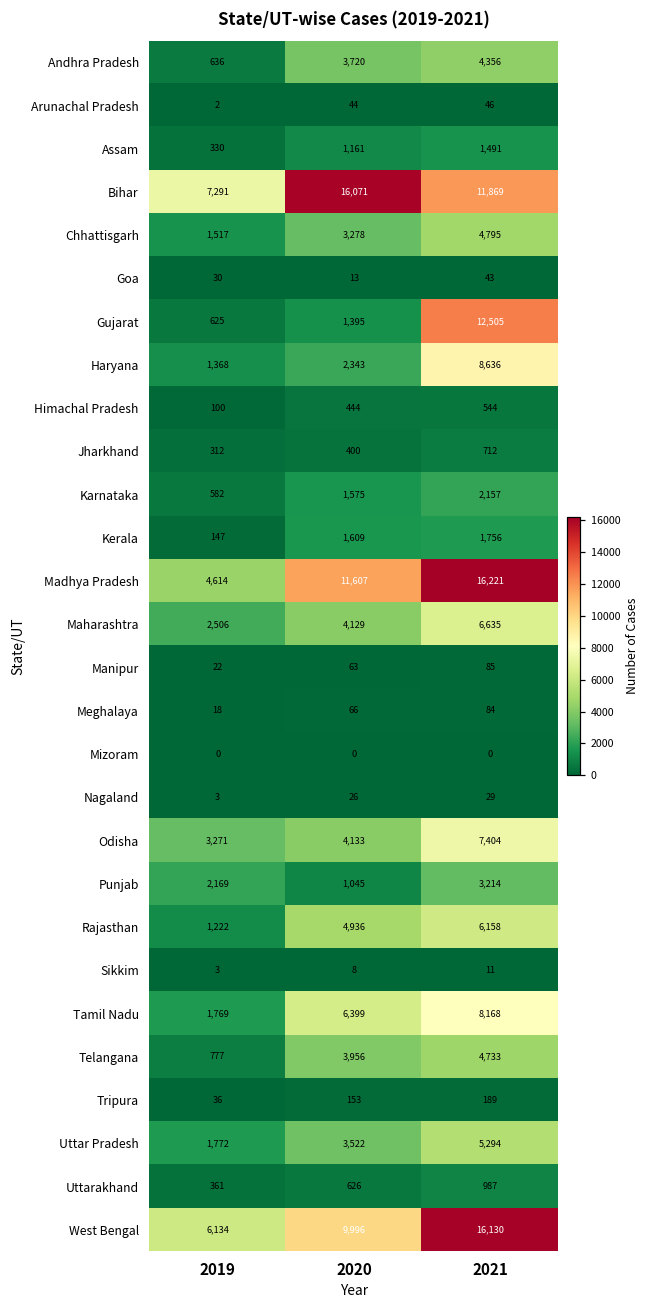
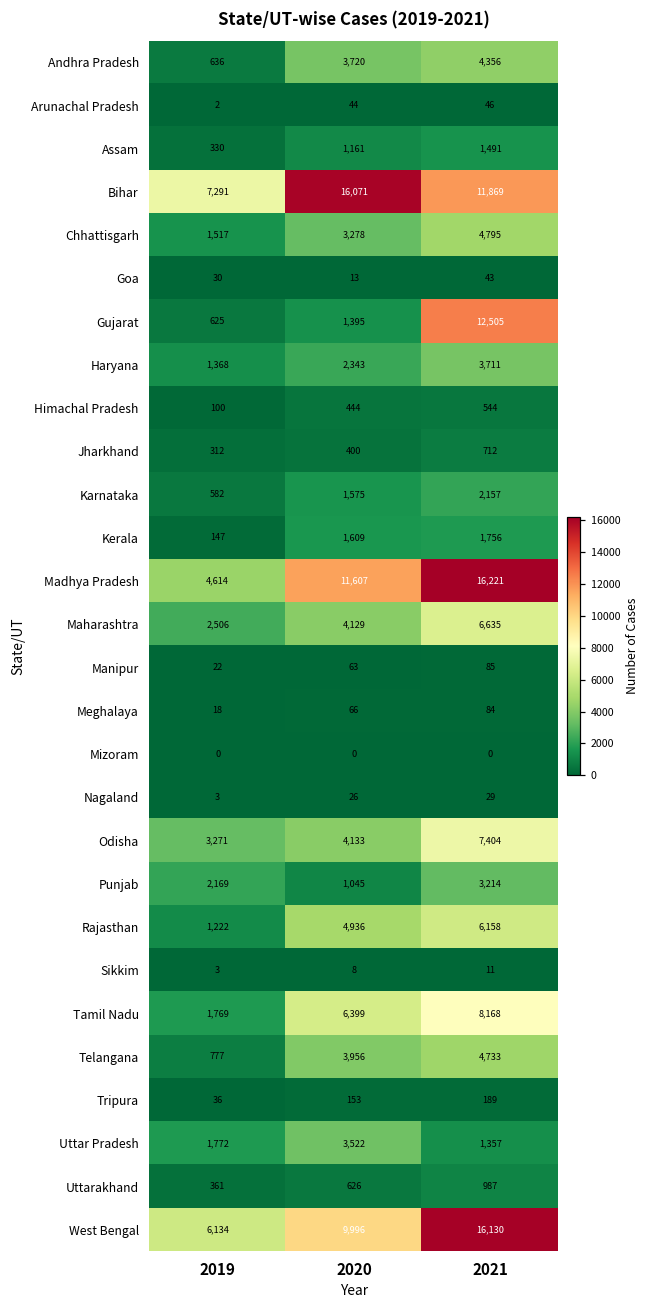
  {
    "Andhra Pradesh": {
      "2019": "636",
      "2020": "3,720",
      "2021": "4,356"
    },
    "Arunachal Pradesh": {
      "2019": "2",
      "2020": "44",
      "2021": "46"
    },
    "Assam": {
      "2019": "330",
      "2020": "1,161",
      "2021": "1,491"
    },
    "Bihar": {
      "2019": "7,291",
      "2020": "16,071",
      "2021": "11,869"
    },
    "Chhattisgarh": {
      "2019": "1,517",
      "2020": "3,278",
      "2021": "4,795"
    },
    "Goa": {
      "2019": "30",
      "2020": "13",
      "2021": "43"
    },
    "Gujarat": {
      "2019": "625",
      "2020": "1,395",
      "2021": "12,505"
    },
    "Haryana": {
      "2019": "1,368",
      "2020": "2,343",
-     "2021": "8,636"
+     "2021": "3,711"
    },
    "Himachal Pradesh": {
      "2019": "100",
      "2020": "444",
      "2021": "544"
    },
    "Jharkhand": {
      "2019": "312",
      "2020": "400",
      "2021": "712"
    },
    "Karnataka": {
      "2019": "582",
      "2020": "1,575",
      "2021": "2,157"
    },
    "Kerala": {
      "2019": "147",
      "2020": "1,609",
      "2021": "1,756"
    },
    "Madhya Pradesh": {
      "2019": "4,614",
      "2020": "11,607",
      "2021": "16,221"
    },
    "Maharashtra": {
      "2019": "2,506",
      "2020": "4,129",
      "2021": "6,635"
    },
    "Manipur": {
      "2019": "22",
      "2020": "63",
      "2021": "85"
    },
    "Meghalaya": {
      "2019": "18",
      "2020": "66",
      "2021": "84"
    },
    "Mizoram": {
      "2019": "0",
      "2020": "0",
      "2021": "0"
    },
    "Nagaland": {
      "2019": "3",
      "2020": "26",
      "2021": "29"
    },
    "Odisha": {
      "2019": "3,271",
      "2020": "4,133",
      "2021": "7,404"
    },
    "Punjab": {
      "2019": "2,169",
      "2020": "1,045",
      "2021": "3,214"
    },
    "Rajasthan": {
      "2019": "1,222",
      "2020": "4,936",
      "2021": "6,158"
    },
    "Sikkim": {
      "2019": "3",
      "2020": "8",
      "2021": "11"
    },
    "Tamil Nadu": {
      "2019": "1,769",
      "2020": "6,399",
      "2021": "8,168"
    },
    "Telangana": {
      "2019": "777",
      "2020": "3,956",
      "2021": "4,733"
    },
    "Tripura": {
      "2019": "36",
      "2020": "153",
      "2021": "189"
    },
    "Uttar Pradesh": {
      "2019": "1,772",
      "2020": "3,522",
-     "2021": "5,294"
+     "2021": "1,357"
    },
    "Uttarakhand": {
      "2019": "361",
      "2020": "626",
      "2021": "987"
    },
    "West Bengal": {
      "2019": "6,134",
      "2020": "9,996",
      "2021": "16,130"
    }
  }
